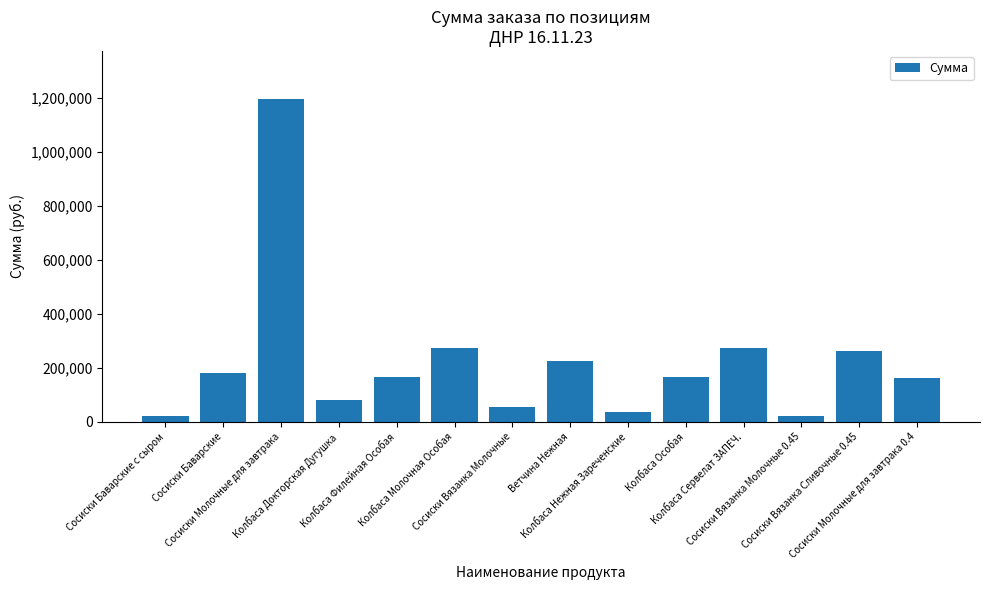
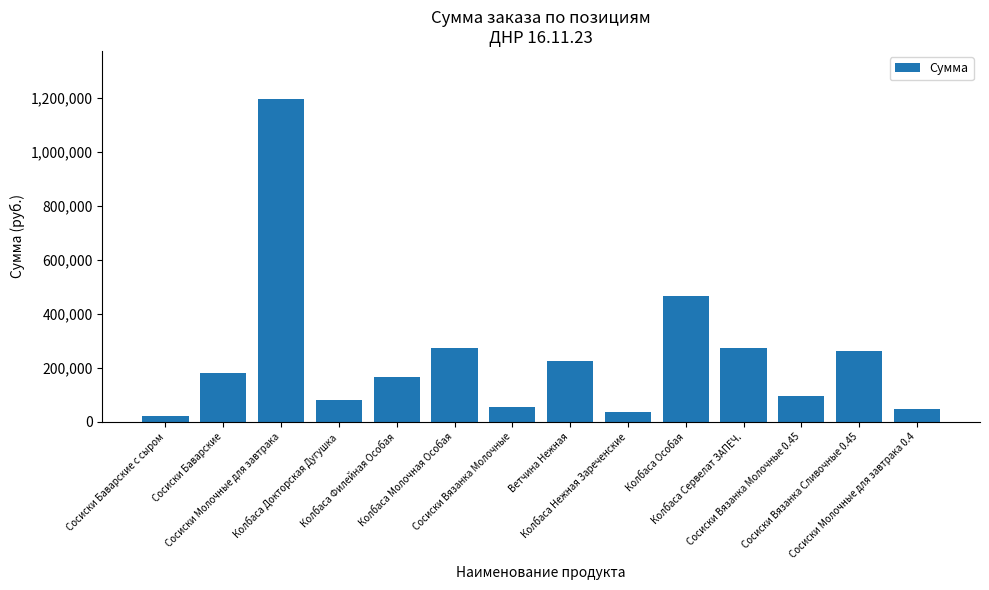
  {
    "Сосиски Баварские с сыром": "20,000",
    "Сосиски Баварские": "180,000",
    "Сосиски Молочные для завтрака": "1,200,000",
    "Колбаса Докторская Дугушка": "80,000",
    "Колбаса Филейная Особая": "170,000",
    "Колбаса Молочная Особая": "280,000",
    "Сосиски Вязанка Молочные": "60,000",
    "Ветчина Нежная": "230,000",
    "Колбаса Нежная Зареченские": "40,000",
-   "Колбаса Особая": "170,000",
+   "Колбаса Особая": "470,000",
    "Колбаса Сервелат ЗАПЕЧ.": "270,000",
-   "Сосиски Вязанка Молочные 0.45": "20,000",
+   "Сосиски Вязанка Молочные 0.45": "100,000",
    "Сосиски Вязанка Сливочные 0.45": "260,000",
-   "Сосиски Молочные для завтрака 0.4": "160,000"
+   "Сосиски Молочные для завтрака 0.4": "50,000"
  }
